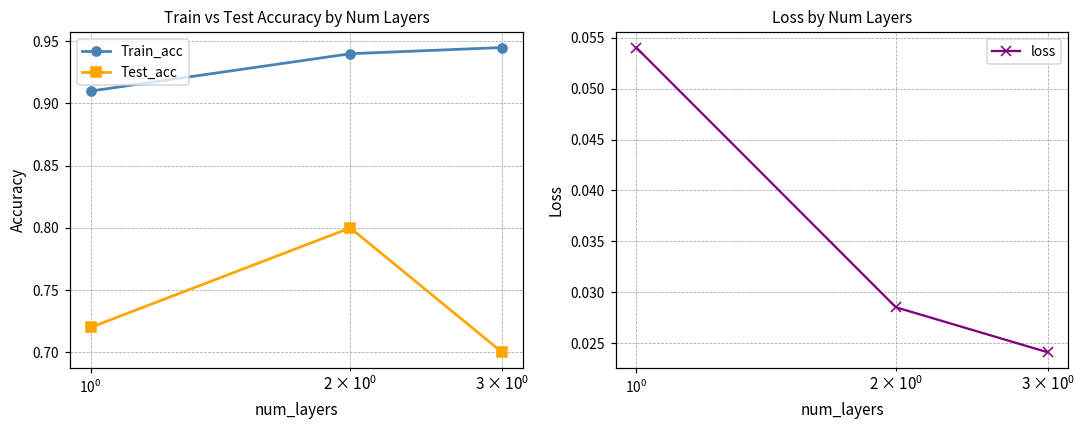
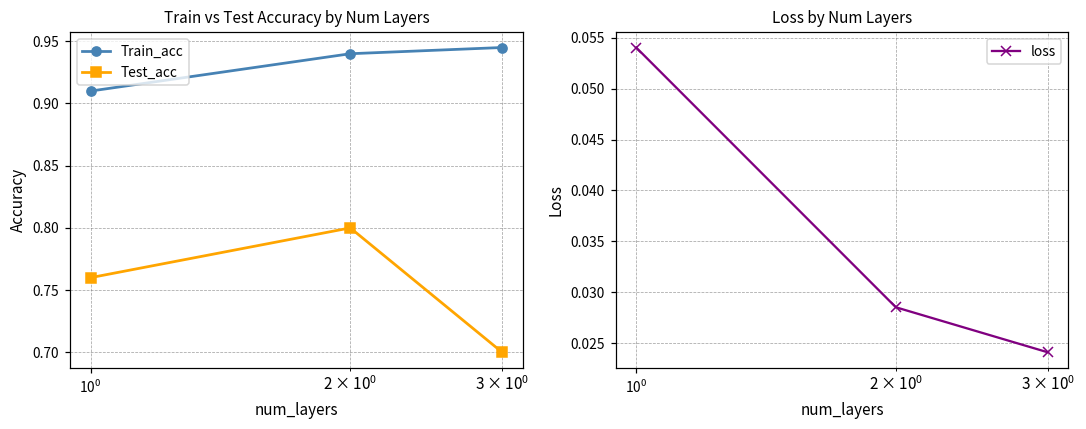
  {
    "Train vs Test Accuracy by Num Layers": {
      "Train_acc": {
        "10^0": 0.91
      },
      "Test_acc": {
-       "10^0": 0.72
+       "10^0": 0.76
      }
    },
    "Loss by Num Layers": {
      "10^0": 0.054
    }
  }
